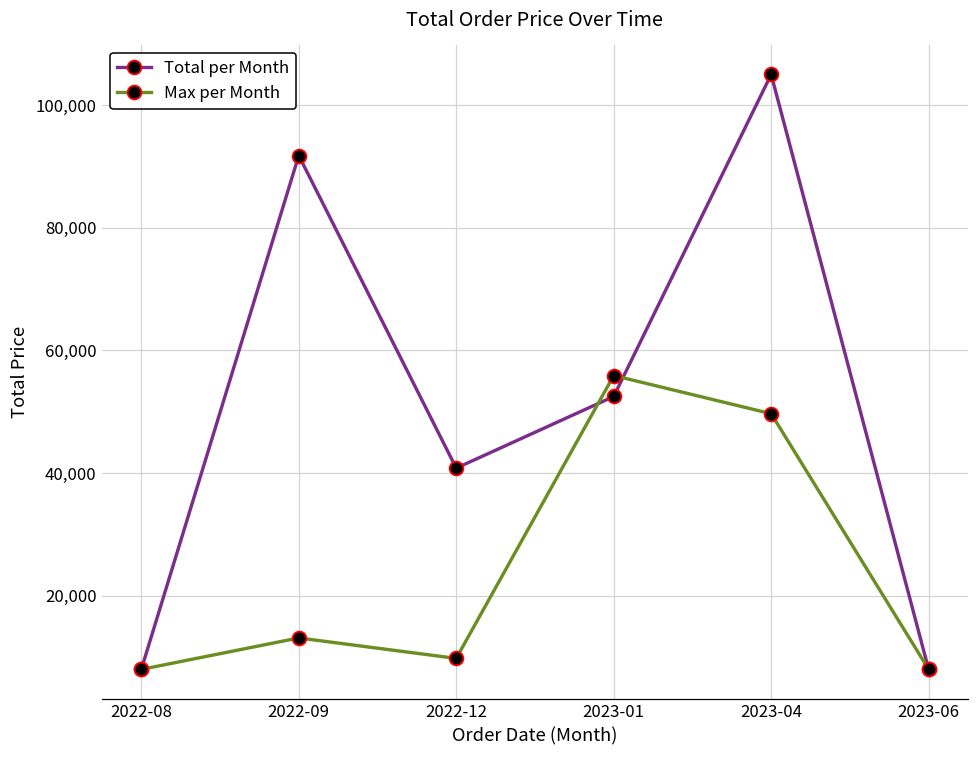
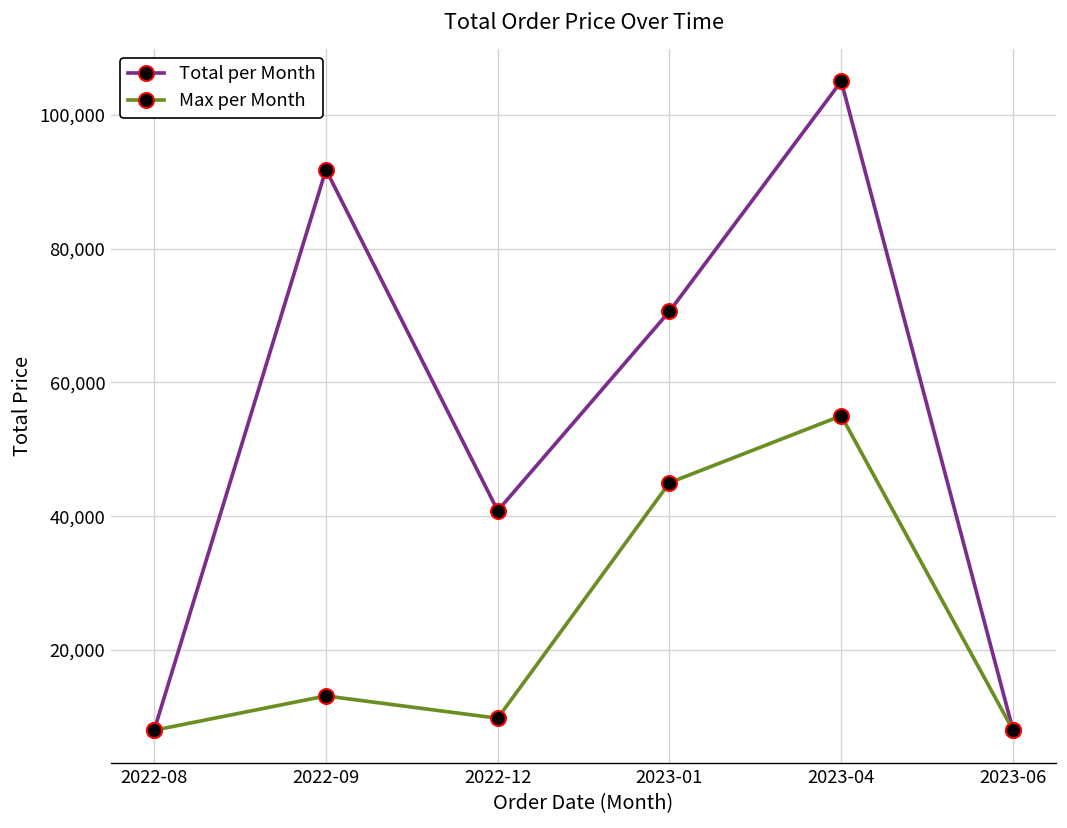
  {
    "Total per Month": {
      "2022-09": "92,000",
      "2022-12": "41,000",
-     "2023-01": "53,000",
+     "2023-01": "71,000",
      "2023-04": "105,000"
    },
    "Max per Month": {
      "2022-09": "13,000",
      "2022-12": "10,000",
-     "2023-01": "56,000",
-     "2023-04": "50,000"
+     "2023-01": "45,000",
+     "2023-04": "55,000"
    }
  }
